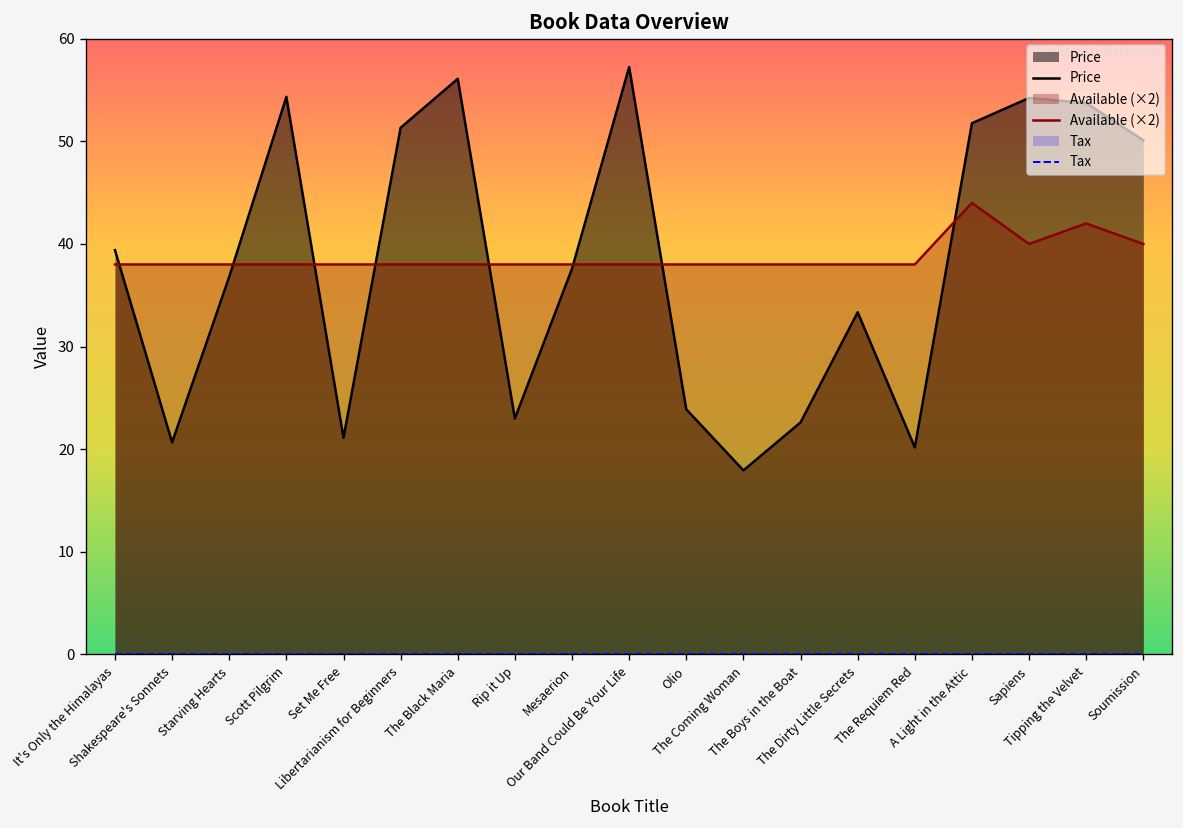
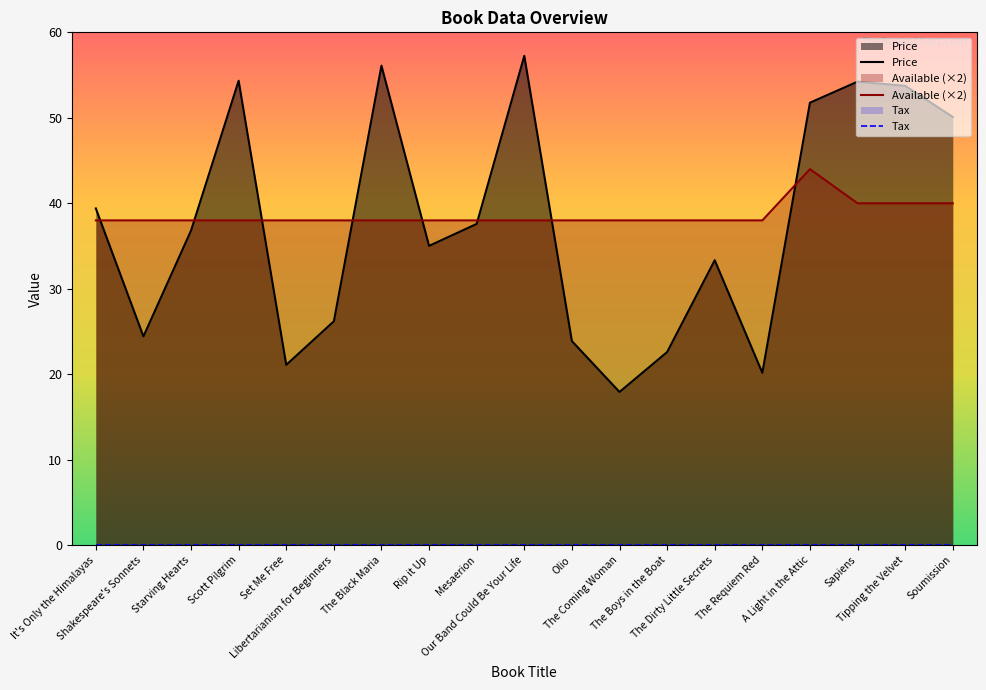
  {
    "Price": {
      "It's Only the Himalayas": 39,
-     "Shakespeare's Sonnets": 21,
+     "Shakespeare's Sonnets": 24,
      "Starving Hearts": 37,
      "Scott Pilgrim": 54,
      "Set Me Free": 21,
-     "Libertarianism for Beginners": 51,
+     "Libertarianism for Beginners": 26,
      "The Black Maria": 56,
-     "Rip it Up": 23,
+     "Rip it Up": 35,
      "Mesaerion": 38,
      "Our Band Could Be Your Life": 57,
      "Olio": 24,
      "The Coming Woman": 18,
      "The Boys in the Boat": 23,
      "The Dirty Little Secrets": 33,
      "The Requiem Red": 20,
      "A Light in the Attic": 52
    },
    "Available (×2)": {
      "It's Only the Himalayas": 38,
      "Shakespeare's Sonnets": 38,
      "Starving Hearts": 38,
      "Scott Pilgrim": 38,
      "Set Me Free": 38,
      "Libertarianism for Beginners": 38,
      "The Black Maria": 38,
      "Rip it Up": 38,
      "Mesaerion": 38,
      "Our Band Could Be Your Life": 38,
      "Olio": 38,
      "The Coming Woman": 38,
      "The Boys in the Boat": 38,
      "The Dirty Little Secrets": 38,
      "The Requiem Red": 38,
      "A Light in the Attic": 44,
      "Sapiens": 40,
-     "Tipping the Velvet": 42,
+     "Tipping the Velvet": 40,
      "Soumission": 40
    },
    "Tax": {
      "It's Only the Himalayas": 0,
      "Shakespeare's Sonnets": 0,
      "Starving Hearts": 0,
      "Scott Pilgrim": 0,
      "Set Me Free": 0,
      "Libertarianism for Beginners": 0,
      "The Black Maria": 0,
      "Rip it Up": 0,
      "Mesaerion": 0,
      "Our Band Could Be Your Life": 0,
      "Olio": 0,
      "The Coming Woman": 0,
      "The Boys in the Boat": 0,
      "The Dirty Little Secrets": 0,
      "The Requiem Red": 0,
      "A Light in the Attic": 0,
      "Sapiens": 0,
      "Tipping the Velvet": 0,
      "Soumission": 0
    }
  }
